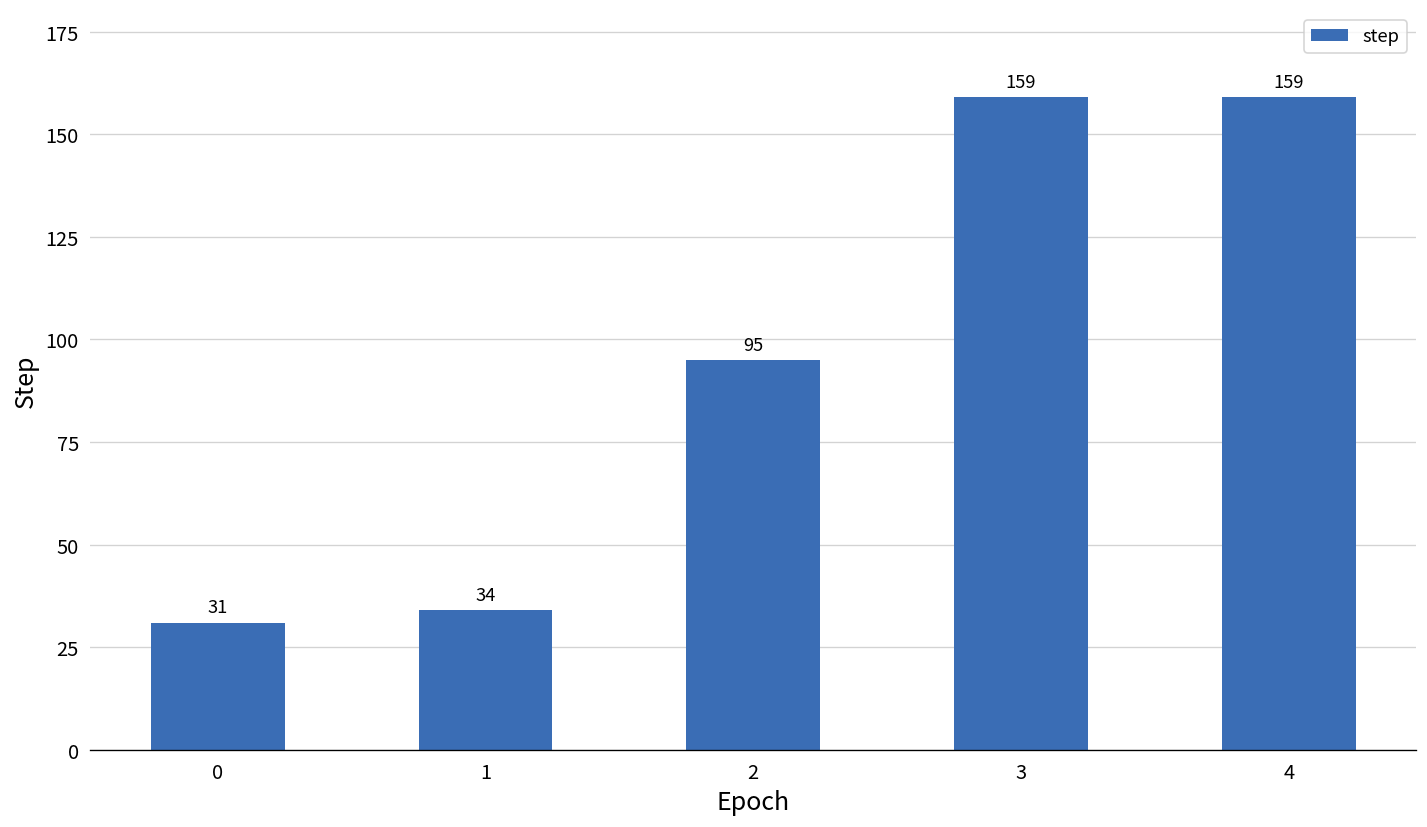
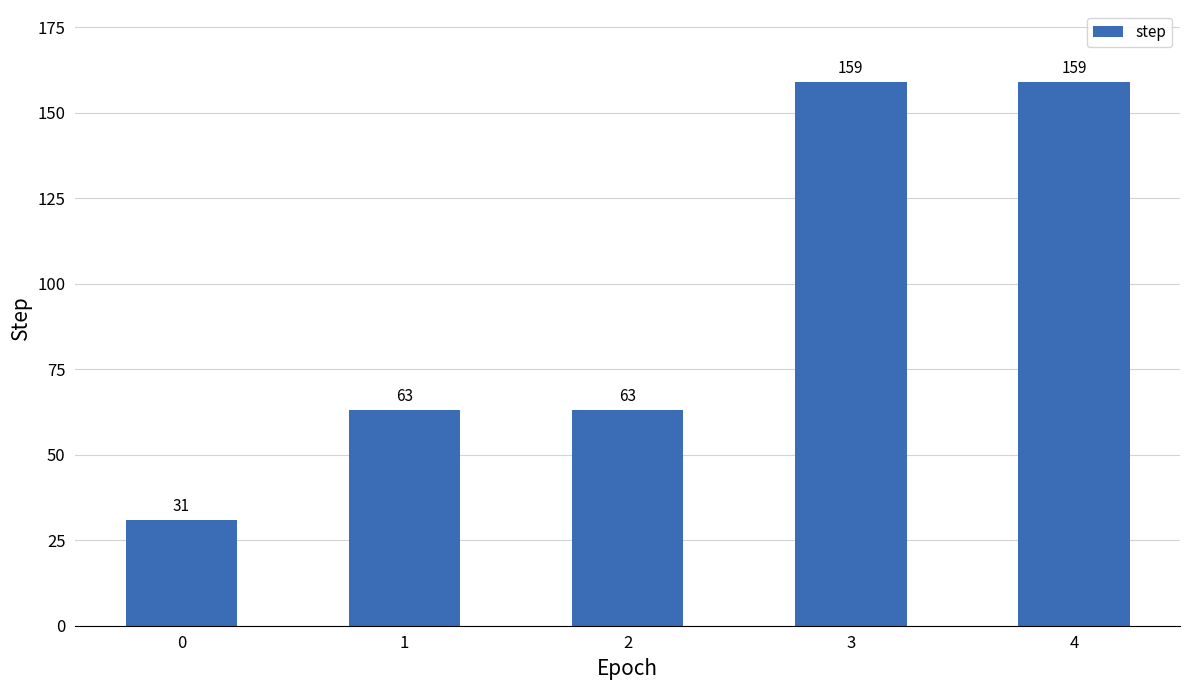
  {
    "0": 31,
-   "1": 34,
-   "2": 95,
+   "1": 63,
+   "2": 63,
    "3": 159,
    "4": 159
  }
